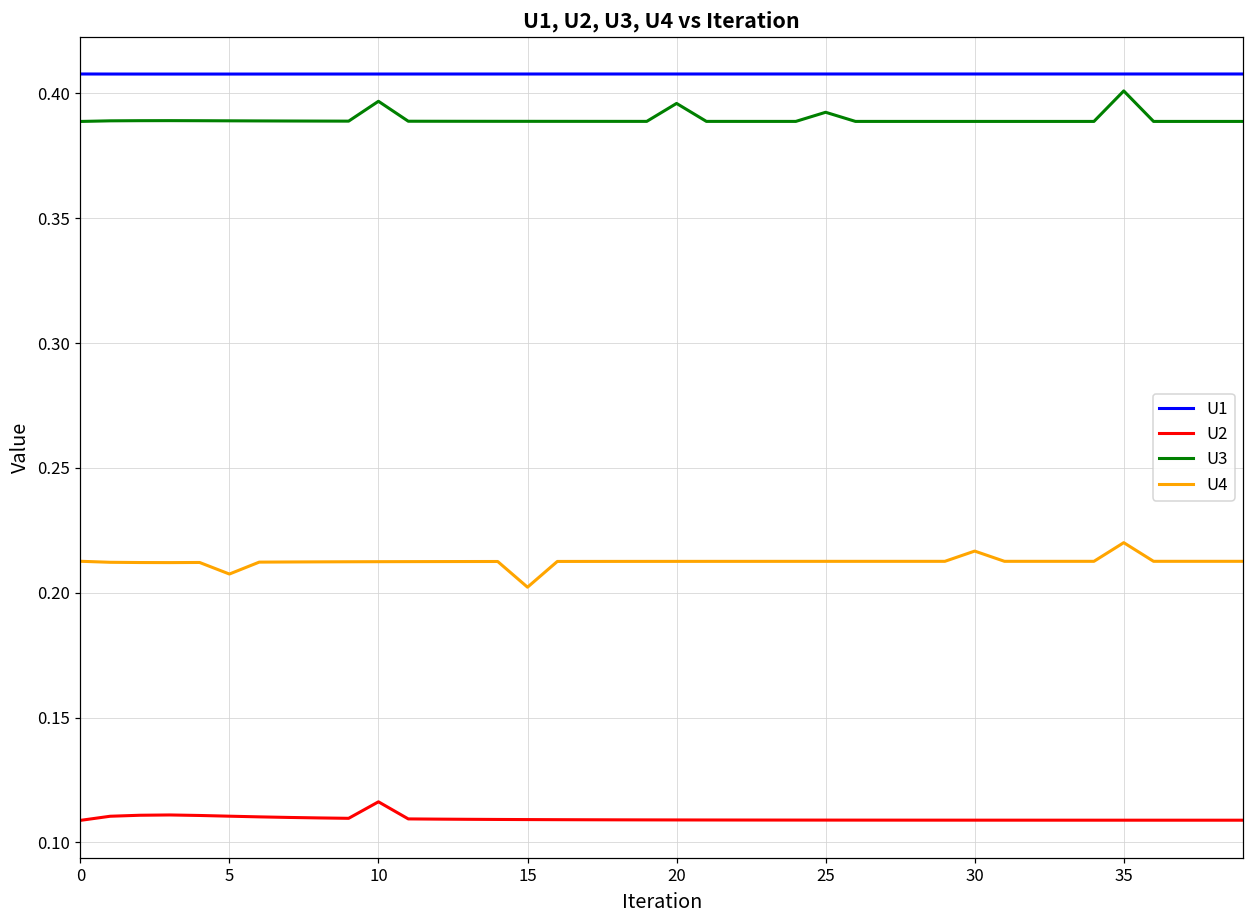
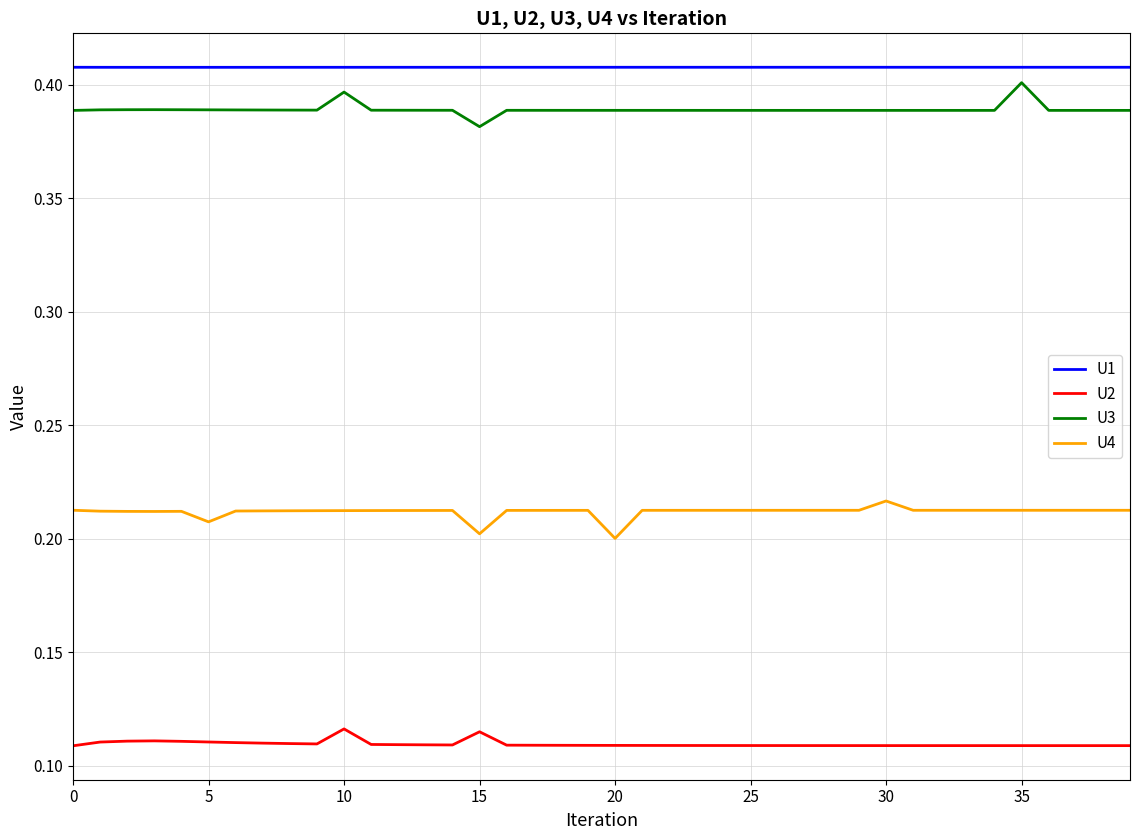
  {
    "U1": {
      "0": 0.408,
      "5": 0.408,
      "10": 0.408,
      "15": 0.408,
      "20": 0.408,
      "25": 0.408,
      "30": 0.408,
      "35": 0.408
    },
    "U2": {
      "0": 0.109,
      "5": 0.111,
      "10": 0.116,
-     "15": 0.109,
+     "15": 0.115,
      "20": 0.109,
      "25": 0.109,
      "30": 0.109,
      "35": 0.109
    },
    "U3": {
      "0": 0.389,
      "5": 0.389,
      "10": 0.397,
-     "15": 0.389,
-     "20": 0.396,
-     "25": 0.392,
+     "15": 0.382,
+     "20": 0.389,
+     "25": 0.389,
      "30": 0.389,
      "35": 0.401
    },
    "U4": {
      "0": 0.213,
      "5": 0.208,
      "10": 0.212,
      "15": 0.202,
-     "20": 0.213,
+     "20": 0.200,
      "25": 0.213,
      "30": 0.217,
-     "35": 0.220
+     "35": 0.213
    }
  }
